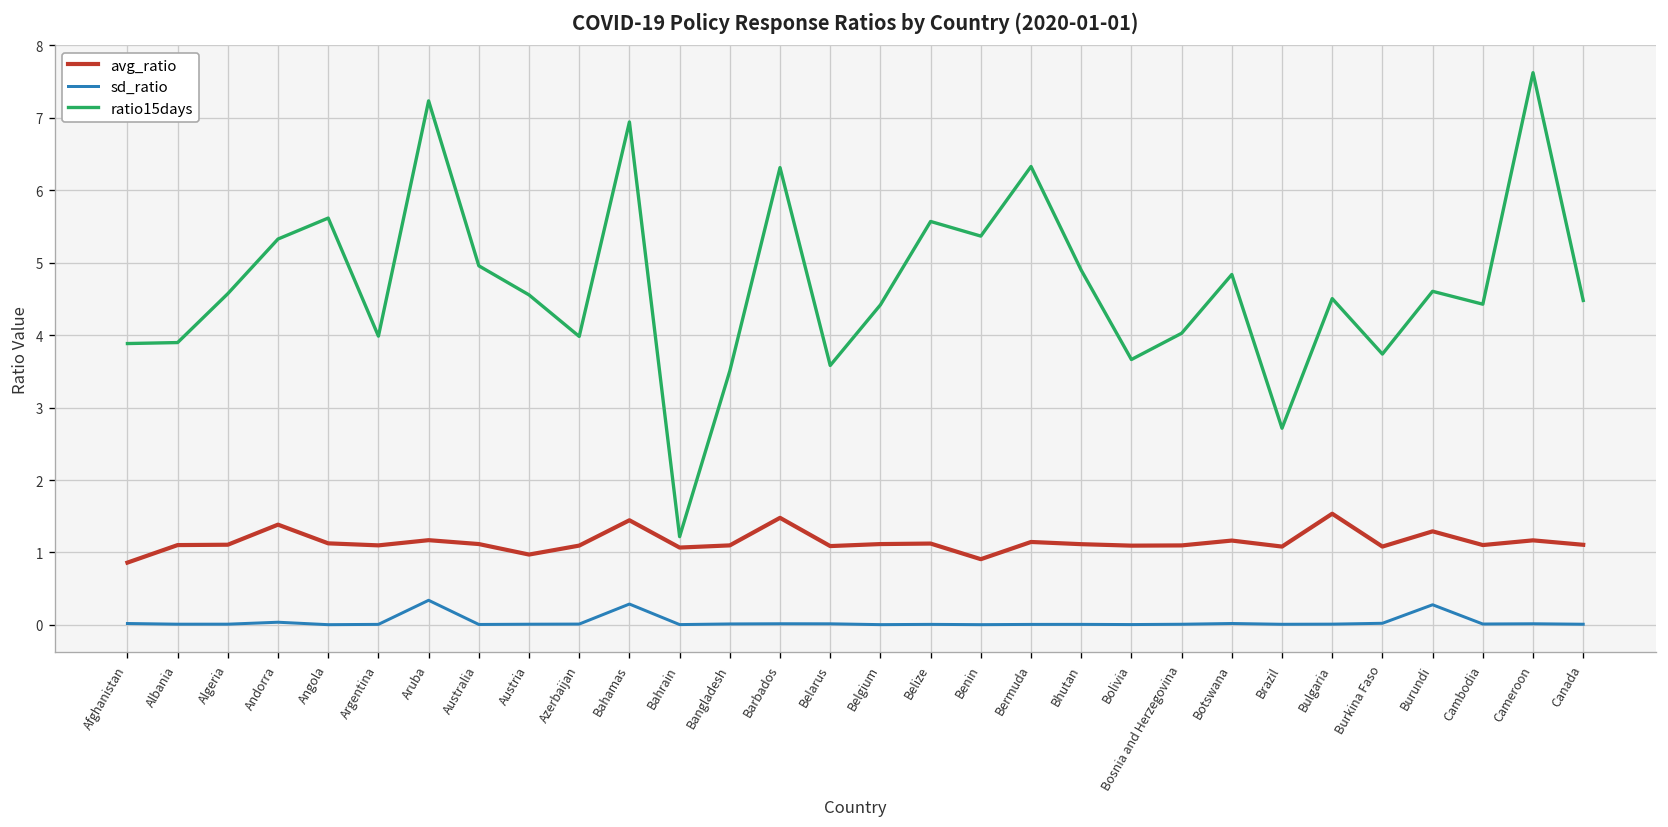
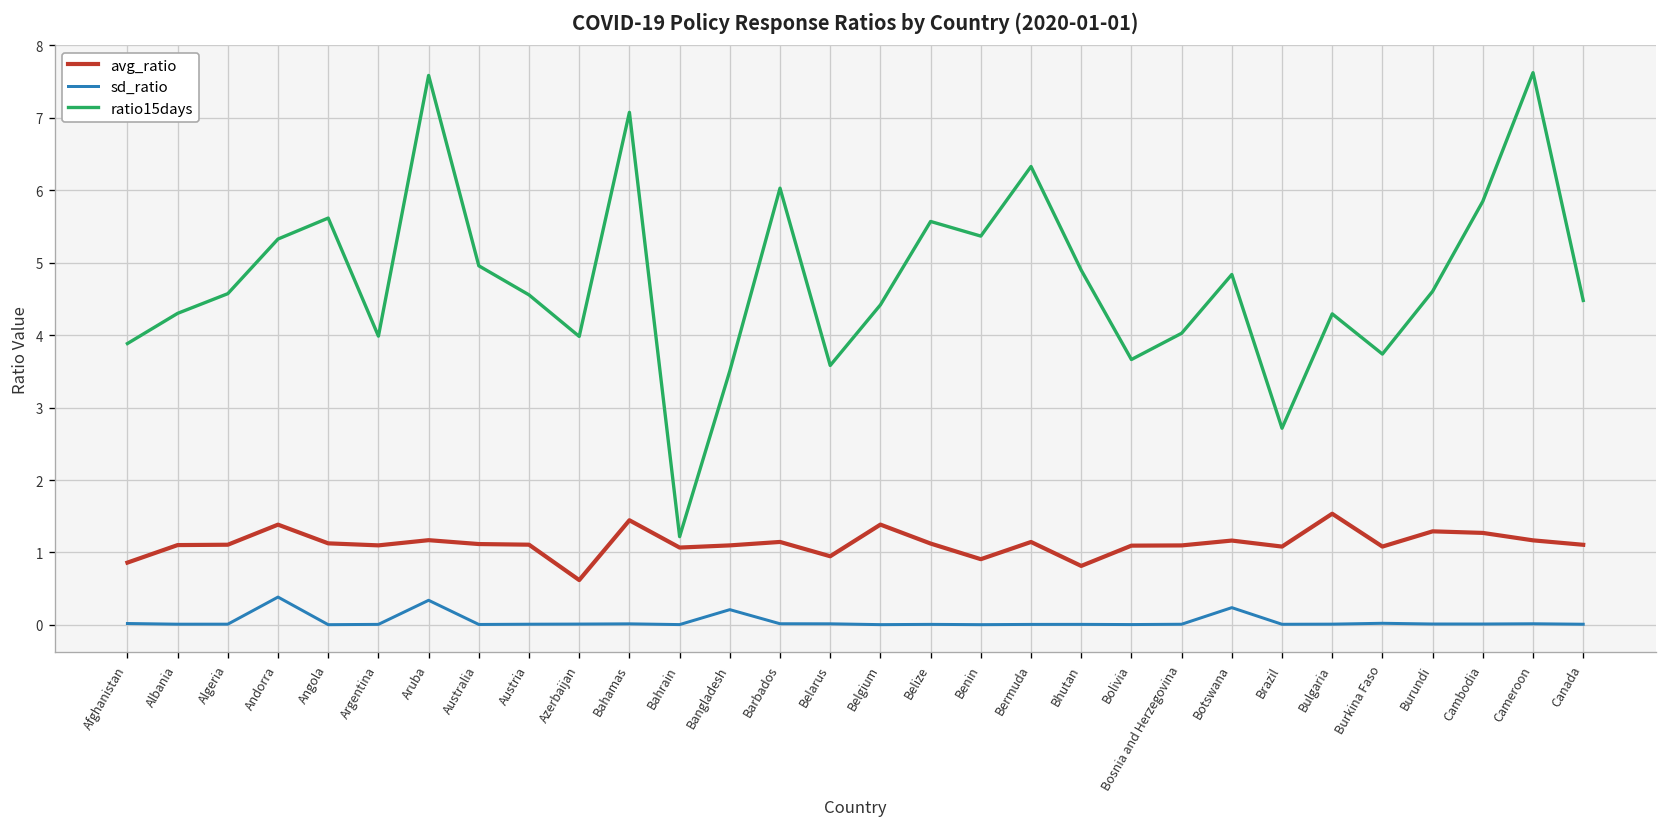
  {
    "avg_ratio": {
      "Afghanistan": 0.9,
      "Albania": 1.1,
      "Algeria": 1.1,
      "Andorra": 1.4,
      "Angola": 1.1,
      "Argentina": 1.1,
      "Aruba": 1.2,
      "Australia": 1.1,
-     "Austria": 1.0,
-     "Azerbaijan": 1.1,
+     "Austria": 1.1,
+     "Azerbaijan": 0.6,
      "Bahamas": 1.4,
      "Bahrain": 1.1,
      "Bangladesh": 1.1,
-     "Barbados": 1.5,
-     "Belarus": 1.1,
-     "Belgium": 1.1,
+     "Barbados": 1.1,
+     "Belarus": 0.9,
+     "Belgium": 1.4,
      "Belize": 1.1,
      "Benin": 0.9,
      "Bermuda": 1.1,
-     "Bhutan": 1.1,
+     "Bhutan": 0.8,
      "Bolivia": 1.1,
      "Bosnia and Herzegovina": 1.1,
      "Botswana": 1.2,
      "Brazil": 1.1,
      "Bulgaria": 1.5,
      "Burkina Faso": 1.1,
      "Burundi": 1.3,
-     "Cambodia": 1.1,
+     "Cambodia": 1.3,
      "Cameroon": 1.2,
      "Canada": 1.1
    },
    "sd_ratio": {
      "Afghanistan": 0.0,
      "Albania": 0.0,
      "Algeria": 0.0,
-     "Andorra": 0.0,
+     "Andorra": 0.4,
      "Angola": 0.0,
      "Argentina": 0.0,
      "Aruba": 0.3,
      "Australia": 0.0,
      "Austria": 0.0,
      "Azerbaijan": 0.0,
-     "Bahamas": 0.3,
+     "Bahamas": 0.0,
      "Bahrain": 0.0,
-     "Bangladesh": 0.0,
+     "Bangladesh": 0.2,
      "Barbados": 0.0,
      "Belarus": 0.0,
      "Belgium": 0.0,
      "Belize": 0.0,
      "Benin": 0.0,
      "Bermuda": 0.0,
      "Bhutan": 0.0,
      "Bolivia": 0.0,
      "Bosnia and Herzegovina": 0.0,
-     "Botswana": 0.0,
+     "Botswana": 0.2,
      "Brazil": 0.0,
      "Bulgaria": 0.0,
      "Burkina Faso": 0.0,
-     "Burundi": 0.3,
+     "Burundi": 0.0,
      "Cambodia": 0.0,
      "Cameroon": 0.0,
      "Canada": 0.0
    },
    "ratio15days": {
      "Afghanistan": 3.9,
-     "Albania": 3.9,
+     "Albania": 4.3,
      "Algeria": 4.6,
      "Andorra": 5.3,
      "Angola": 5.6,
      "Argentina": 4.0,
-     "Aruba": 7.2,
+     "Aruba": 7.6,
      "Australia": 5.0,
      "Austria": 4.6,
      "Azerbaijan": 4.0,
-     "Bahamas": 6.9,
+     "Bahamas": 7.1,
      "Bahrain": 1.2,
      "Bangladesh": 3.5,
-     "Barbados": 6.3,
+     "Barbados": 6.0,
      "Belarus": 3.6,
      "Belgium": 4.4,
      "Belize": 5.6,
      "Benin": 5.4,
      "Bermuda": 6.3,
      "Bhutan": 4.9,
      "Bolivia": 3.7,
      "Bosnia and Herzegovina": 4.0,
      "Botswana": 4.8,
      "Brazil": 2.7,
-     "Bulgaria": 4.5,
+     "Bulgaria": 4.3,
      "Burkina Faso": 3.7,
      "Burundi": 4.6,
-     "Cambodia": 4.4,
+     "Cambodia": 5.8,
      "Cameroon": 7.6,
      "Canada": 4.5
    }
  }
